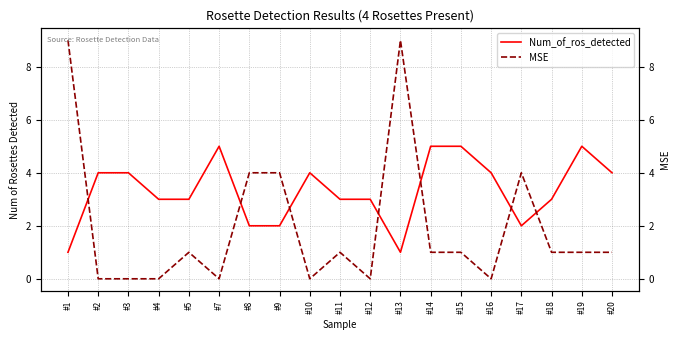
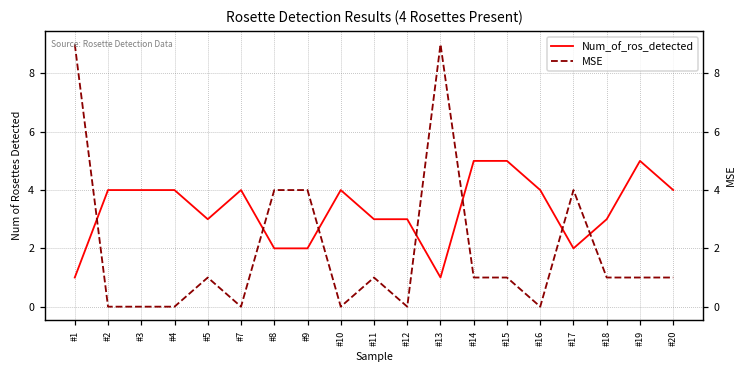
  {
    "Num_of_ros_detected": {
      "#1": 1,
      "#2": 4,
      "#3": 4,
-     "#4": 3,
+     "#4": 4,
      "#5": 3,
-     "#7": 5,
+     "#7": 4,
      "#8": 2,
      "#9": 2,
      "#10": 4,
      "#11": 3,
      "#12": 3,
      "#13": 1,
      "#14": 5,
      "#15": 5,
      "#16": 4,
      "#17": 2,
      "#18": 3,
      "#19": 5,
      "#20": 4
    },
    "MSE": {
      "#1": 9,
      "#2": 0,
      "#3": 0,
      "#4": 0,
      "#5": 1,
      "#7": 0,
      "#8": 4,
      "#9": 4,
      "#10": 0,
      "#11": 1,
      "#12": 0,
      "#13": 9,
      "#14": 1,
      "#15": 1,
      "#16": 0,
      "#17": 4,
      "#18": 1,
      "#19": 1,
      "#20": 1
    }
  }
